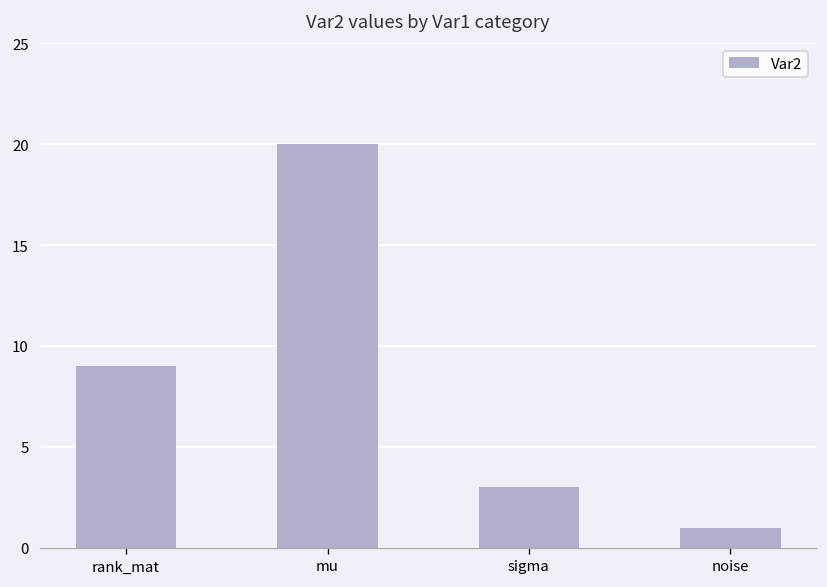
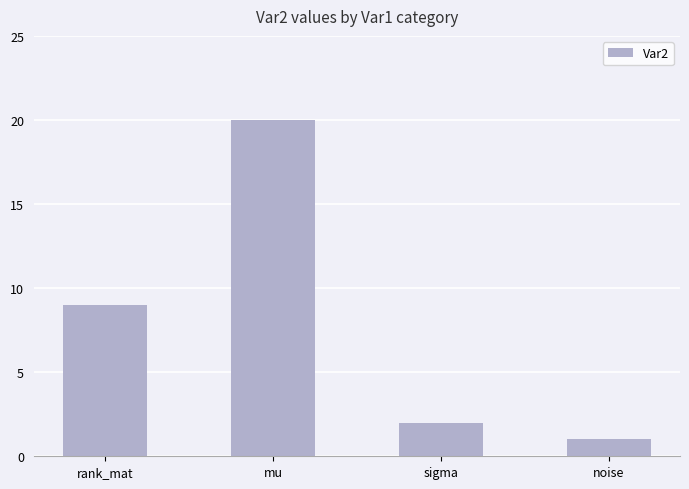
  {
    "rank_mat": 9,
    "mu": 20,
-   "sigma": 3,
+   "sigma": 2,
    "noise": 1
  }
